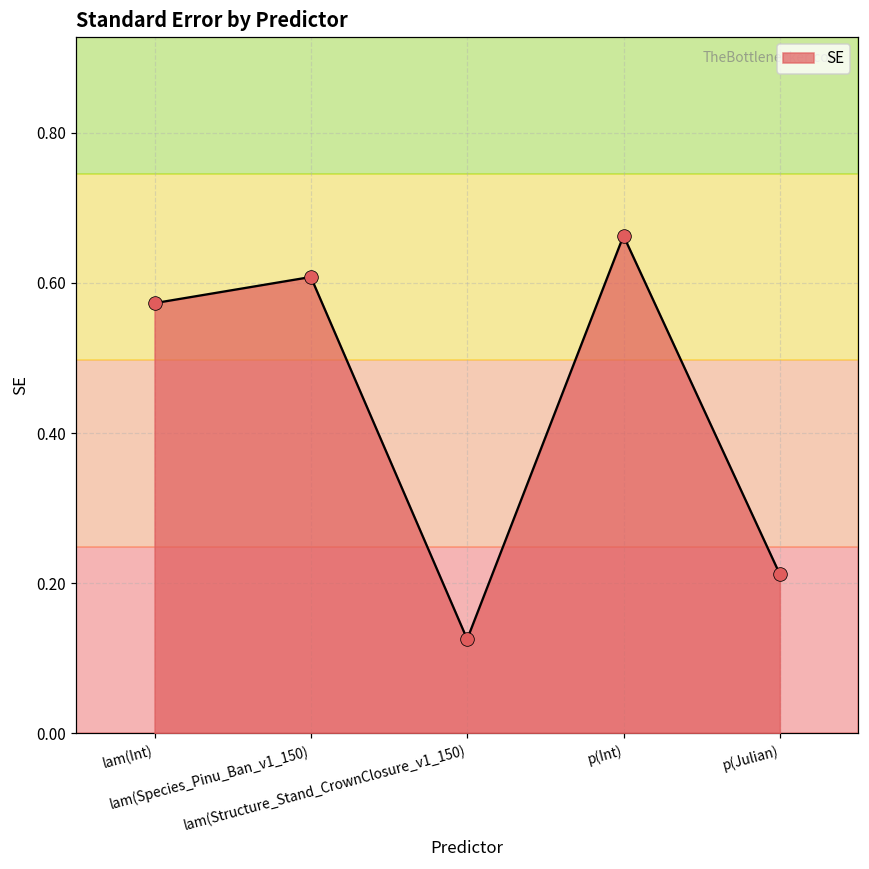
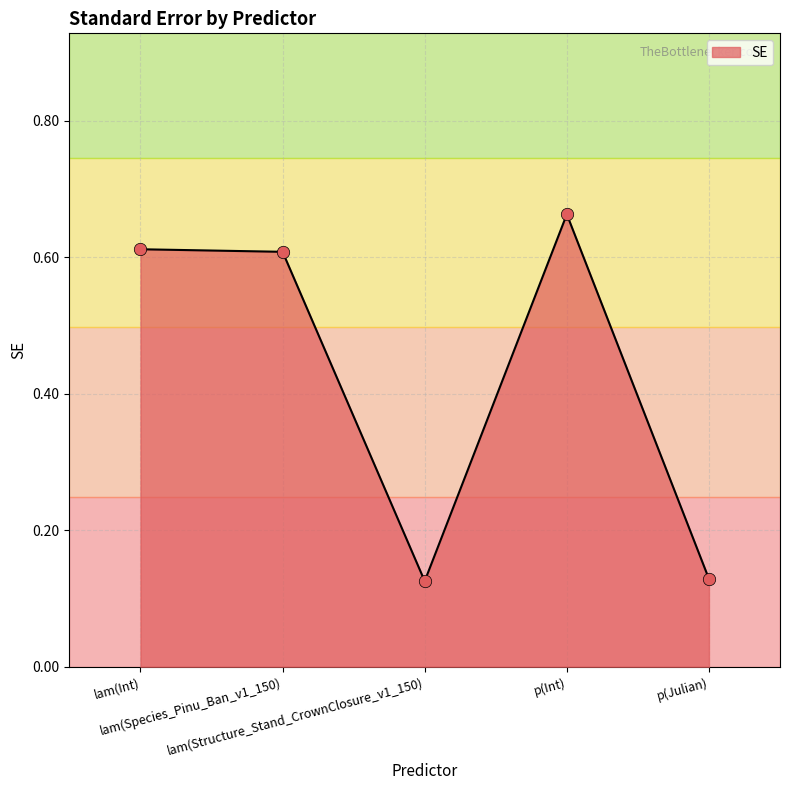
  {
-   "lam(Int)": 0.57,
+   "lam(Int)": 0.61,
    "lam(Species_Pinu_Ban_v1_150)": 0.61,
    "lam(Structure_Stand_CrownClosure_v1_150)": 0.13,
    "p(Int)": 0.66,
-   "p(Julian)": 0.21
+   "p(Julian)": 0.13
  }
